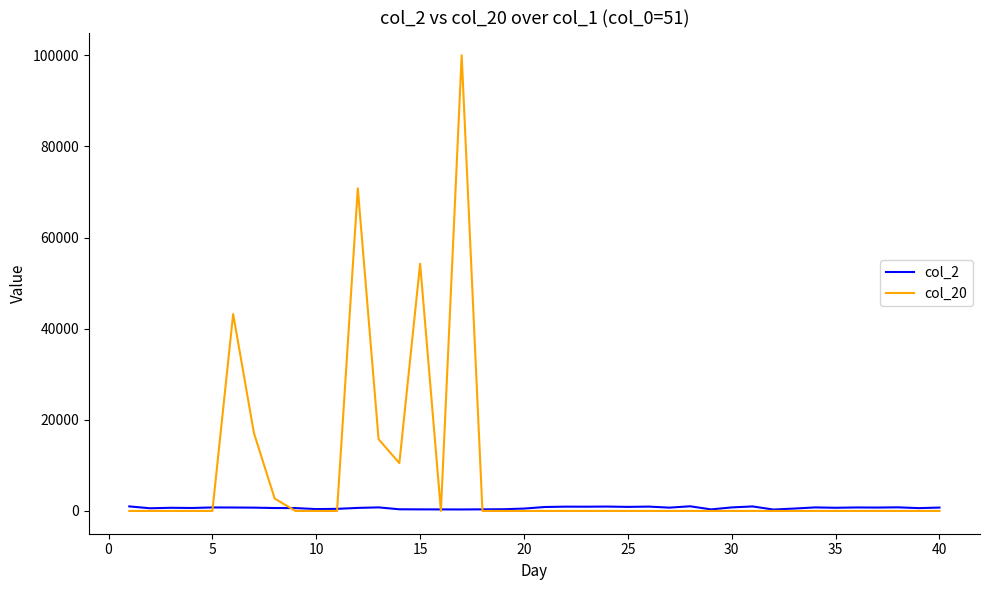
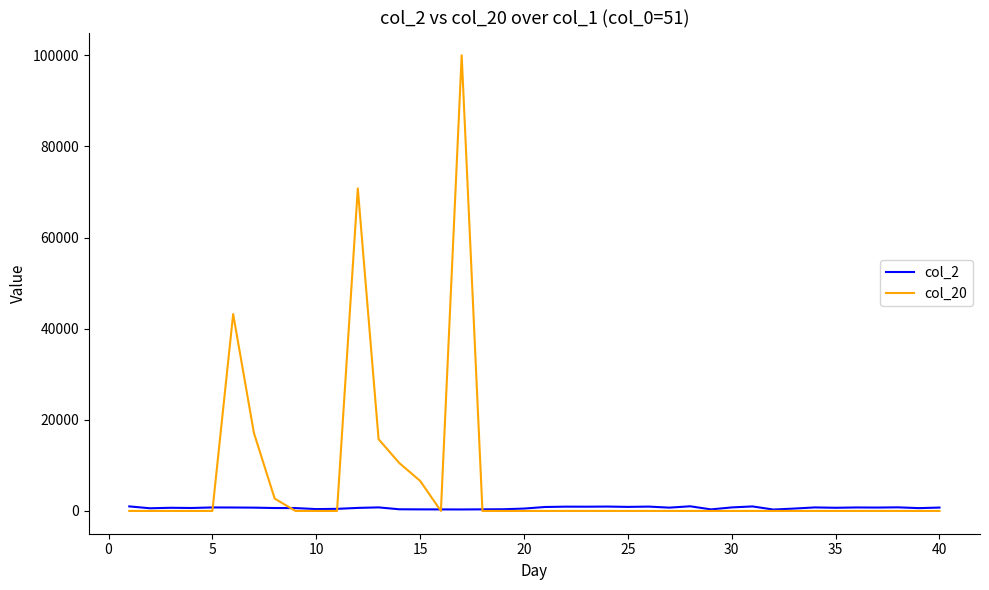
  {
    "col_2": {
      "5": 1000,
      "15": 0,
      "25": 1000,
      "30": 1000,
      "35": 1000,
      "40": 1000
    },
    "col_20": {
      "5": 0,
-     "15": 54000,
+     "15": 7000,
      "25": 0,
      "30": 0,
      "35": 0,
      "40": 0
    }
  }
